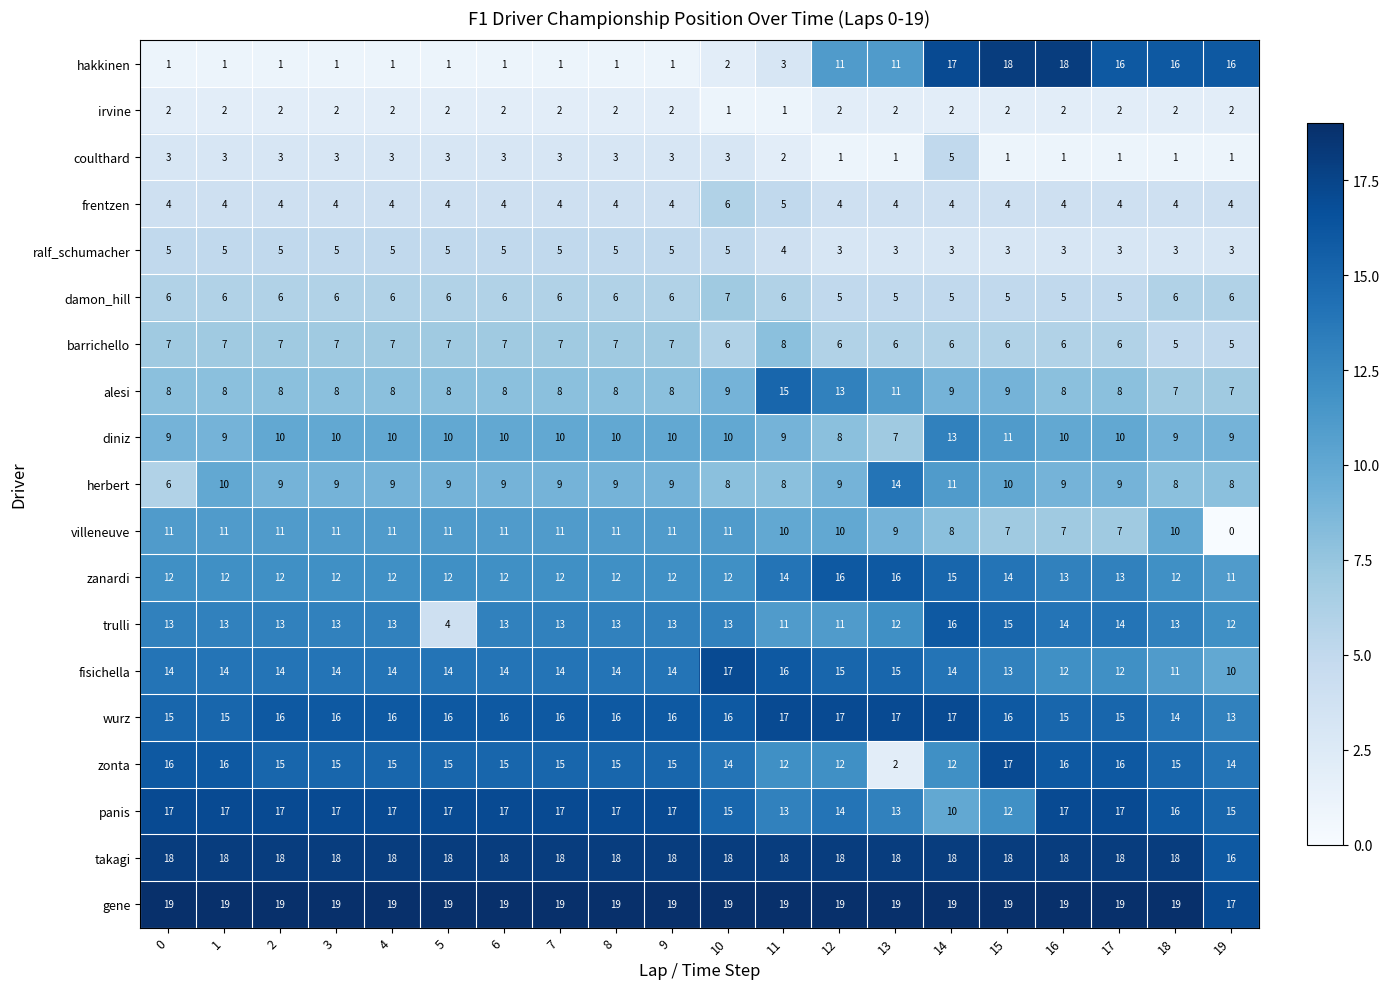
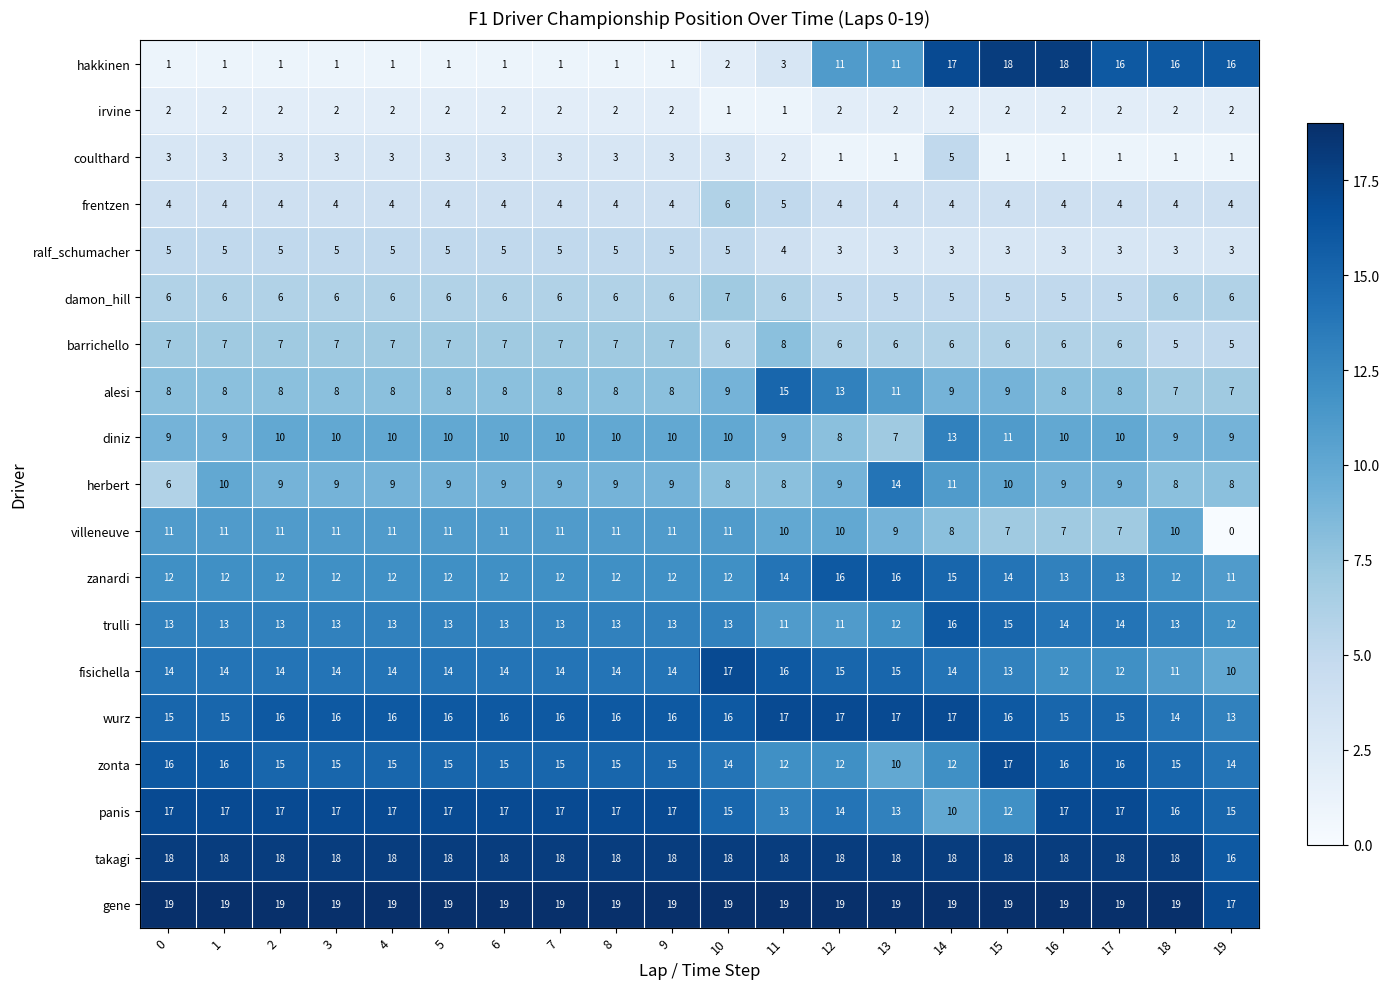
  {
    "trulli": {
      "0": 13,
      "1": 13,
      "2": 13,
      "3": 13,
      "4": 13,
-     "5": 4,
+     "5": 13,
      "6": 13,
      "7": 13,
      "8": 13,
      "9": 13,
      "10": 13,
      "11": 11,
      "12": 11,
      "13": 12,
      "14": 16,
      "15": 15,
      "16": 14,
      "17": 14,
      "18": 13,
      "19": 12
    },
    "zonta": {
      "0": 16,
      "1": 16,
      "2": 15,
      "3": 15,
      "4": 15,
      "5": 15,
      "6": 15,
      "7": 15,
      "8": 15,
      "9": 15,
      "10": 14,
      "11": 12,
      "12": 12,
-     "13": 2,
+     "13": 10,
      "14": 12,
      "15": 17,
      "16": 16,
      "17": 16,
      "18": 15,
      "19": 14
    }
  }
